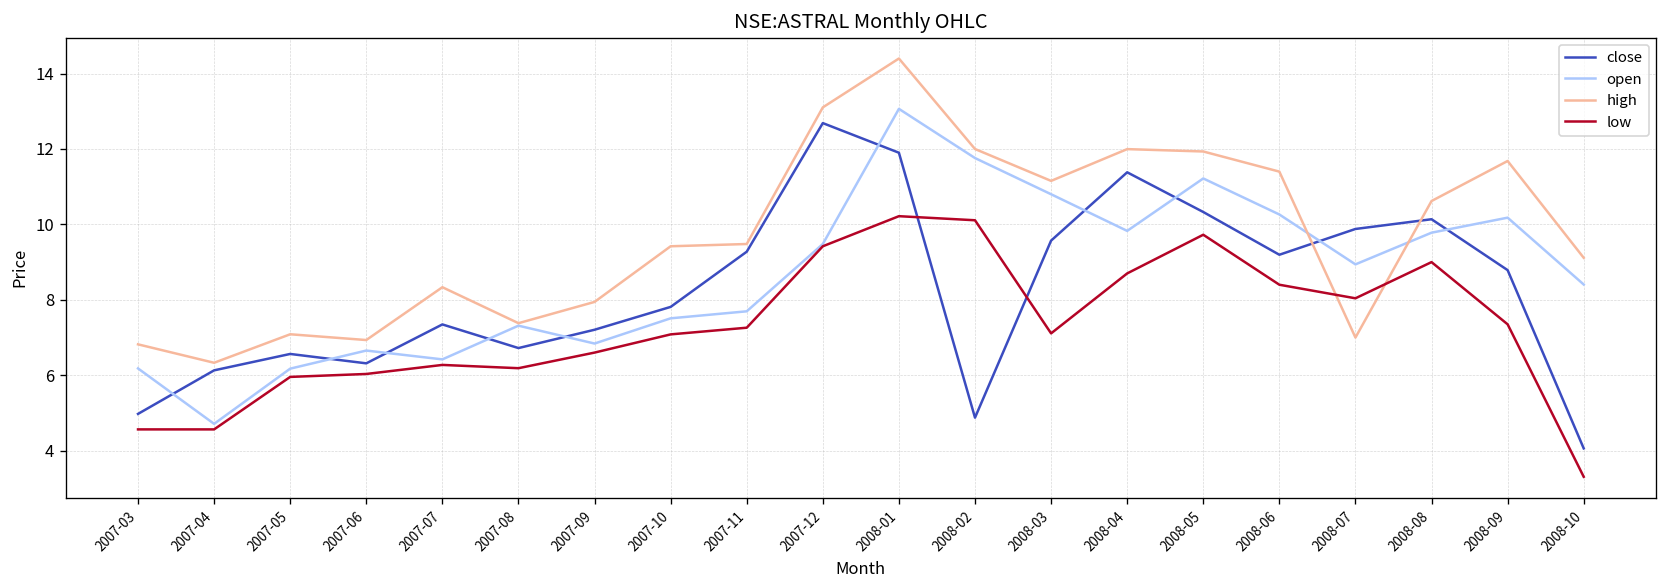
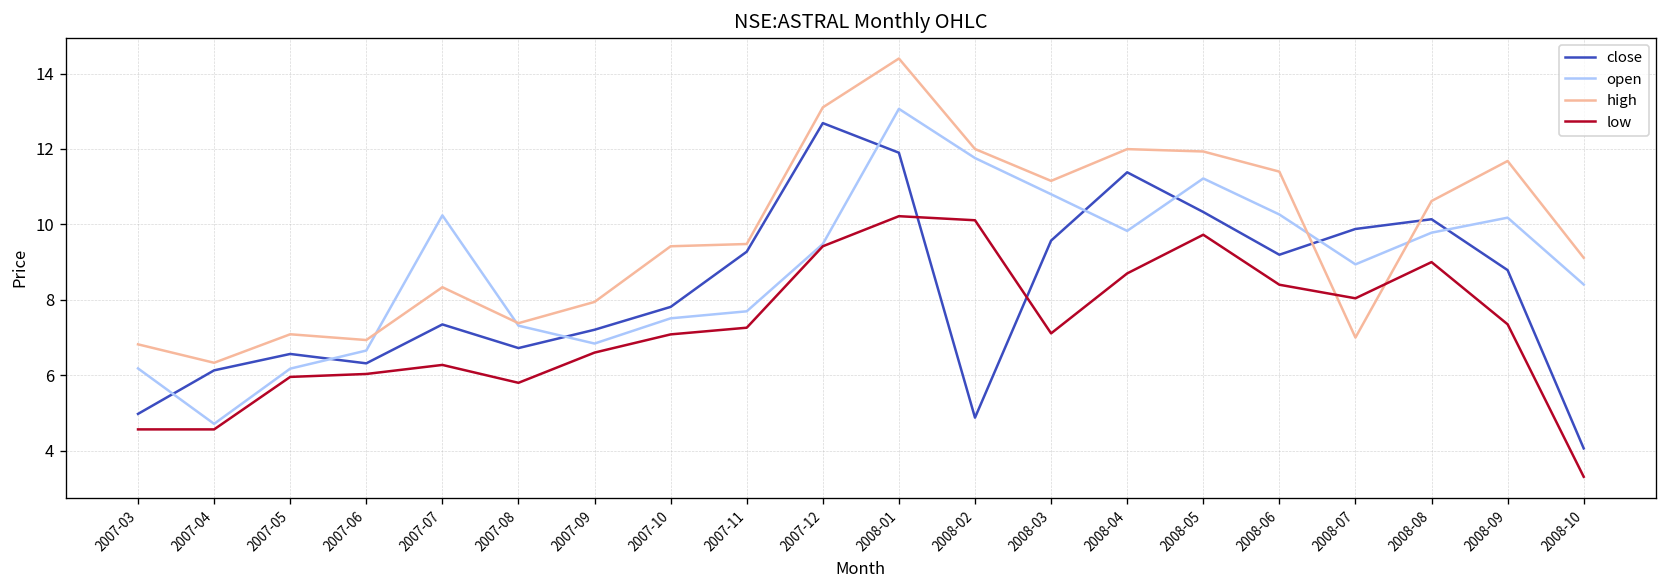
  {
    "close": {
      "2007-03": 5.0,
      "2007-04": 6.1,
      "2007-05": 6.6,
      "2007-06": 6.3,
      "2007-07": 7.3,
      "2007-08": 6.7,
      "2007-09": 7.2,
      "2007-10": 7.8,
      "2007-11": 9.3,
      "2007-12": 12.7,
      "2008-01": 11.9,
      "2008-02": 4.9,
      "2008-03": 9.6,
      "2008-04": 11.4,
      "2008-05": 10.3,
      "2008-06": 9.2,
      "2008-07": 9.9,
      "2008-08": 10.1,
      "2008-09": 8.8,
      "2008-10": 4.1
    },
    "open": {
      "2007-03": 6.2,
      "2007-04": 4.7,
      "2007-05": 6.2,
      "2007-06": 6.7,
-     "2007-07": 6.4,
+     "2007-07": 10.2,
      "2007-09": 6.8,
      "2007-10": 7.5,
      "2007-11": 7.7,
      "2008-01": 13.1,
      "2008-02": 11.8,
      "2008-03": 10.8,
      "2008-04": 9.8,
      "2008-05": 11.2,
      "2008-06": 10.3,
      "2008-07": 8.9,
      "2008-08": 9.8,
      "2008-09": 10.2,
      "2008-10": 8.4
    },
    "high": {
      "2007-03": 6.8,
      "2007-04": 6.3,
      "2007-05": 7.1,
      "2007-06": 6.9,
      "2007-07": 8.3,
      "2007-09": 7.9,
      "2007-10": 9.4,
      "2007-11": 9.5,
      "2007-12": 13.1,
      "2008-01": 14.4,
      "2008-02": 12.0,
      "2008-03": 11.2,
      "2008-04": 12.0,
      "2008-05": 11.9,
      "2008-06": 11.4,
      "2008-07": 7.0,
      "2008-08": 10.6,
      "2008-09": 11.7,
      "2008-10": 9.1
    },
    "low": {
      "2007-03": 4.6,
      "2007-04": 4.6,
      "2007-05": 6.0,
      "2007-06": 6.0,
      "2007-07": 6.3,
-     "2007-08": 6.2,
+     "2007-08": 5.8,
      "2007-09": 6.6,
      "2007-10": 7.1,
      "2007-11": 7.3,
      "2008-01": 10.2,
      "2008-02": 10.1,
      "2008-03": 7.1,
      "2008-04": 8.7,
      "2008-05": 9.7,
      "2008-06": 8.4,
      "2008-07": 8.0,
      "2008-08": 9.0,
      "2008-09": 7.4,
      "2008-10": 3.3
    }
  }
